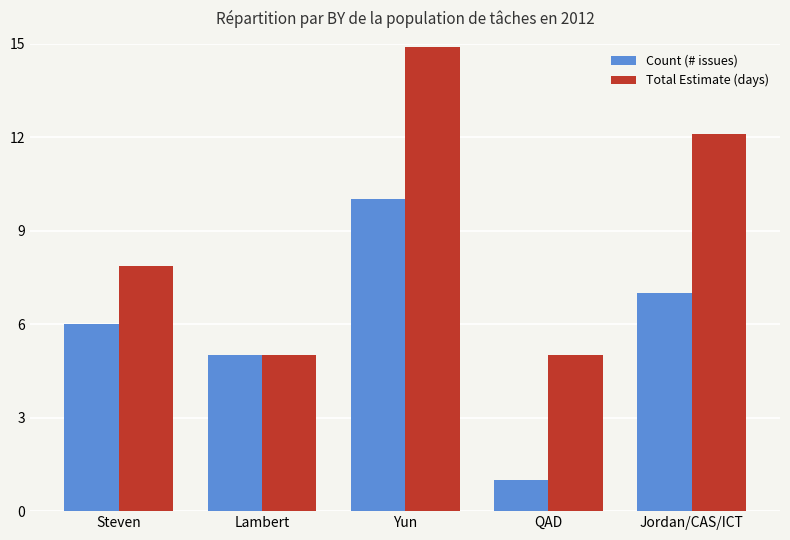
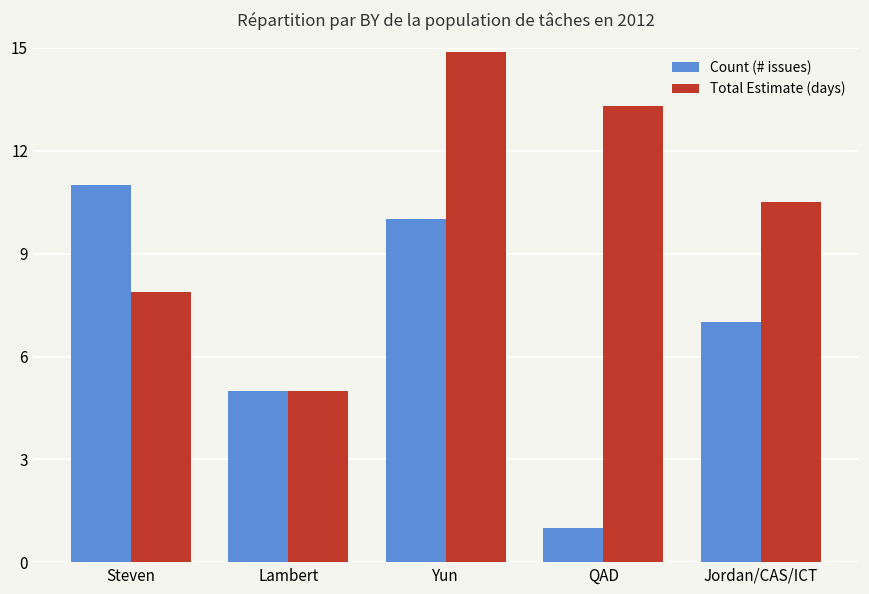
  {
    "Count (# issues)": {
-     "Steven": 6,
+     "Steven": 11,
      "Lambert": 5,
      "Yun": 10,
      "QAD": 1,
      "Jordan/CAS/ICT": 7
    },
    "Total Estimate (days)": {
      "Steven": 7.9,
      "Lambert": 5.0,
      "Yun": 14.9,
-     "QAD": 5.0,
-     "Jordan/CAS/ICT": 12.1
+     "QAD": 13.3,
+     "Jordan/CAS/ICT": 10.5
    }
  }
